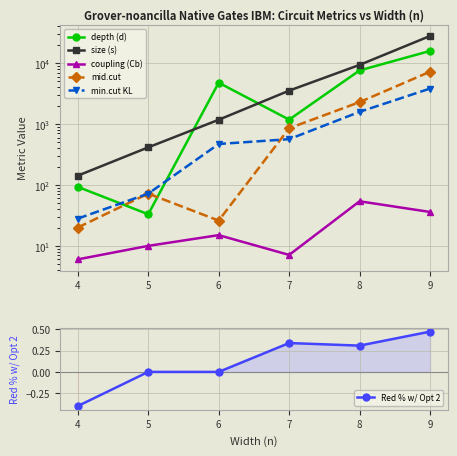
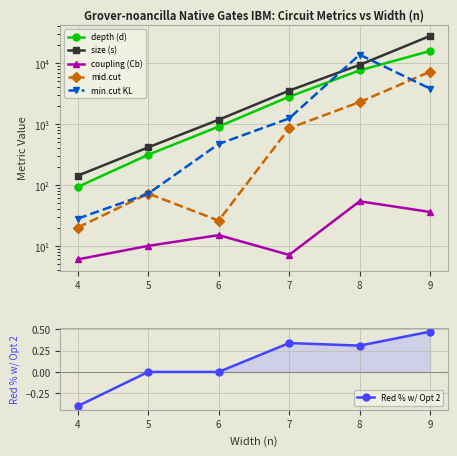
  {
    "Grover-noancilla Native Gates IBM: Circuit Metrics vs Width (n)": {
      "depth (d)": {
        "4": 90,
-       "5": 30,
-       "6": 5000,
-       "7": 1200,
+       "5": 300,
+       "6": 900,
+       "7": 3000,
        "8": 8000,
        "9": 16000
      },
      "size (s)": {
        "4": 140,
        "5": 400,
        "6": 1200,
        "7": 4000,
        "8": 9000,
        "9": 30000
      },
      "coupling (Cb)": {
        "4": 6,
        "5": 10,
        "6": 15,
        "7": 7,
        "8": 50,
        "9": 40
      },
      "mid.cut": {
        "4": 20,
        "6": 26,
        "7": 900,
        "8": 2300,
        "9": 7000
      },
      "min.cut KL": {
        "4": 30,
        "6": 500,
-       "7": 600,
-       "8": 1600,
+       "7": 1200,
+       "8": 14000,
        "9": 4000
      }
    }
  }
